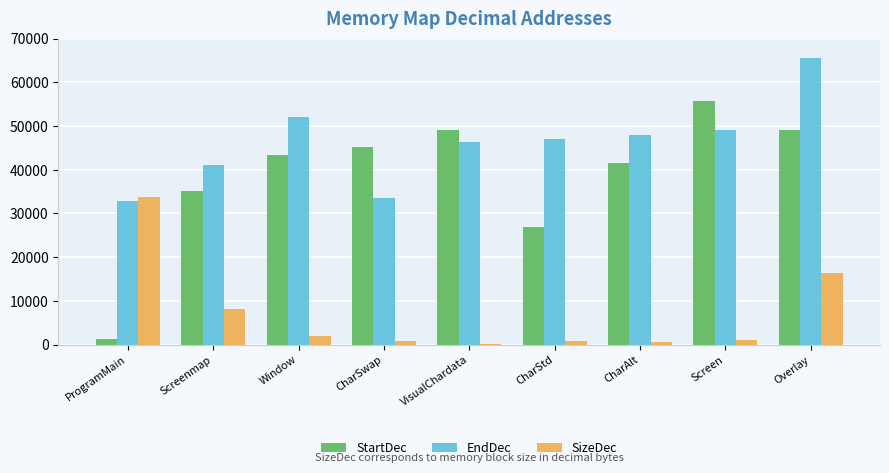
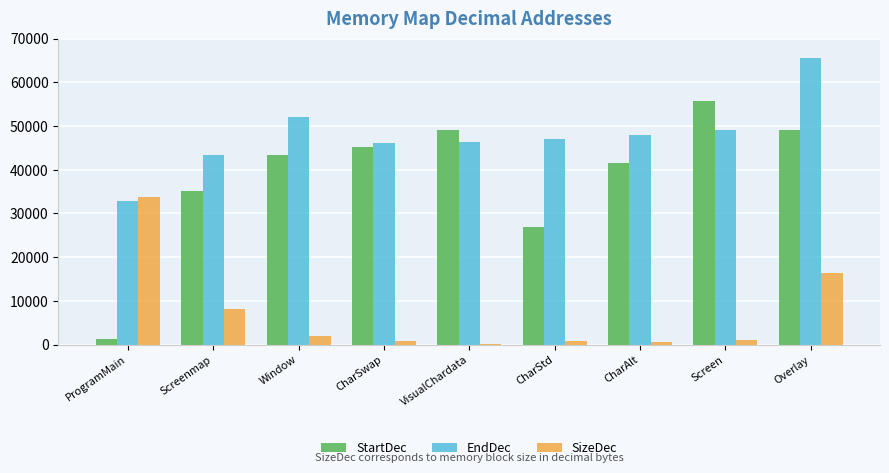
  {
    "StartDec": {
      "ProgramMain": 1000,
      "Screenmap": 35000,
      "Window": 43000,
      "CharSwap": 45000,
      "VisualChardata": 49000,
      "CharStd": 27000,
      "CharAlt": 41000,
      "Screen": 56000,
      "Overlay": 49000
    },
    "EndDec": {
      "ProgramMain": 33000,
-     "Screenmap": 41000,
+     "Screenmap": 43000,
      "Window": 52000,
-     "CharSwap": 34000,
+     "CharSwap": 46000,
      "VisualChardata": 46000,
      "CharStd": 47000,
      "CharAlt": 48000,
      "Screen": 49000,
      "Overlay": 66000
    },
    "SizeDec": {
      "ProgramMain": 34000,
      "Screenmap": 8000,
      "Window": 2000,
      "CharSwap": 1000,
      "CharStd": 1000,
      "CharAlt": 1000,
      "Screen": 1000,
      "Overlay": 16000
    }
  }
